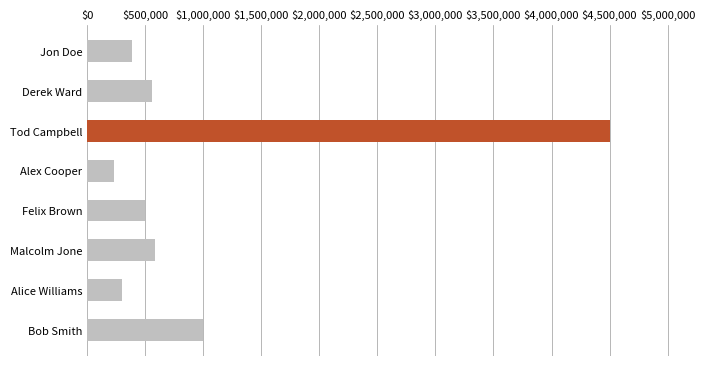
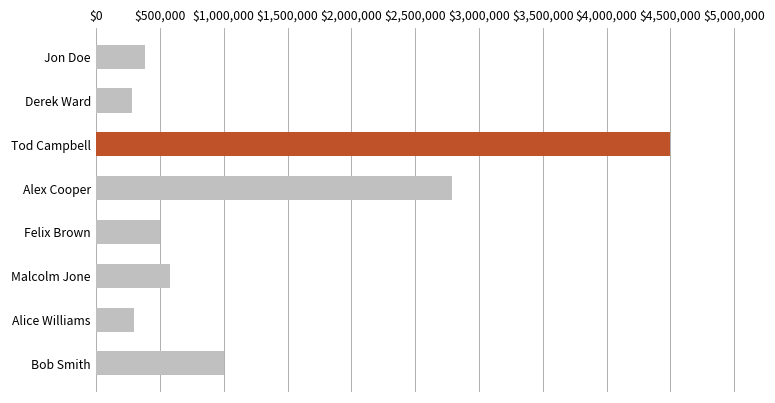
  {
    "Jon Doe": "$380,000",
-   "Derek Ward": "$560,000",
+   "Derek Ward": "$280,000",
    "Tod Campbell": "$4,500,000",
-   "Alex Cooper": "$230,000",
+   "Alex Cooper": "$2,790,000",
    "Felix Brown": "$500,000",
    "Malcolm Jone": "$580,000",
    "Alice Williams": "$300,000",
    "Bob Smith": "$1,000,000"
  }
